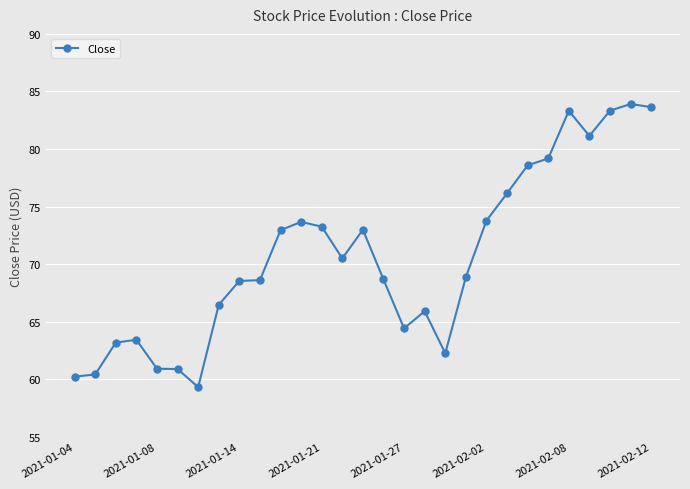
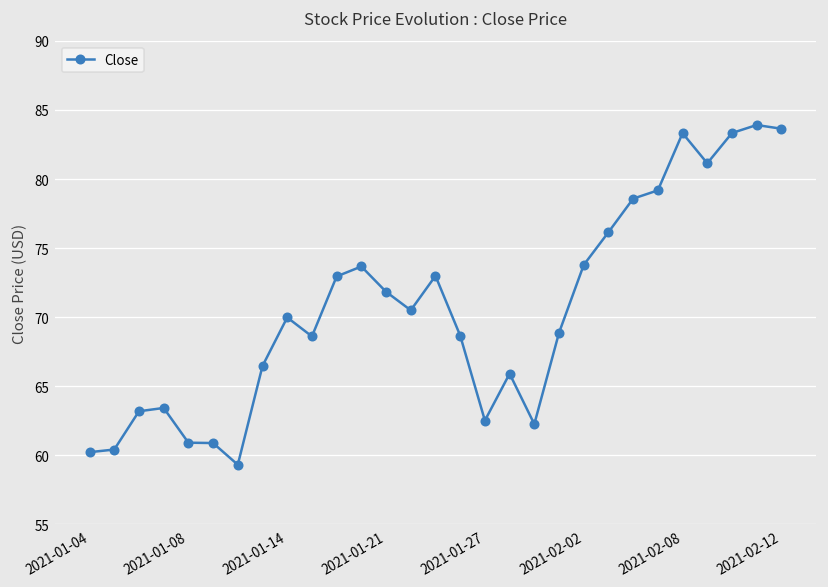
  {
    "2021-01-04": 60.2,
    "2021-01-08": 60.9,
-   "2021-01-14": 68.5,
-   "2021-01-21": 73.3,
-   "2021-01-27": 64.4,
+   "2021-01-14": 70.0,
+   "2021-01-21": 71.8,
+   "2021-01-27": 62.5,
    "2021-02-02": 73.8,
    "2021-02-08": 83.3,
    "2021-02-12": 83.6
  }
